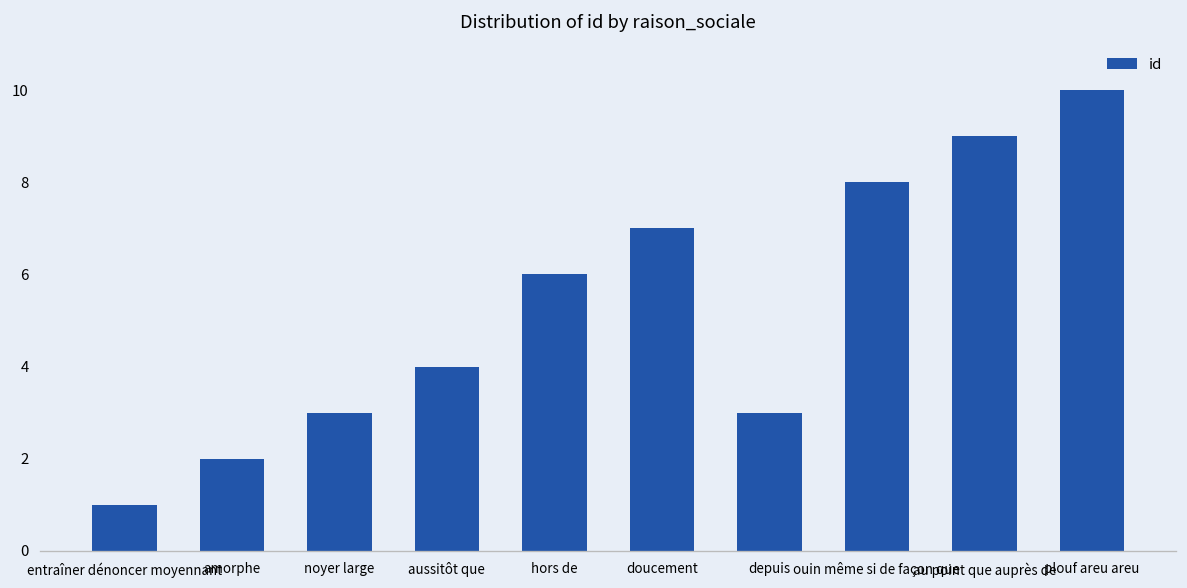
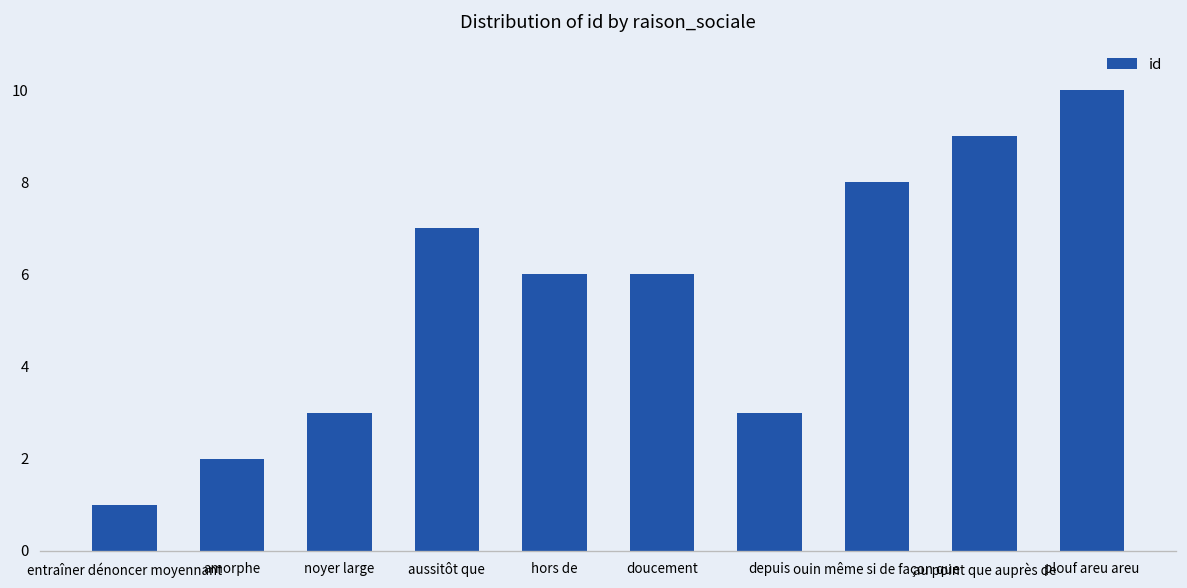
  {
    "entraîner dénoncer moyennant": 1,
    "noyer large": 3,
-   "aussitôt que": 4,
+   "aussitôt que": 7,
    "hors de": 6,
-   "doucement": 7,
+   "doucement": 6,
    "depuis": 3,
    "plouf areu areu": 10
  }
